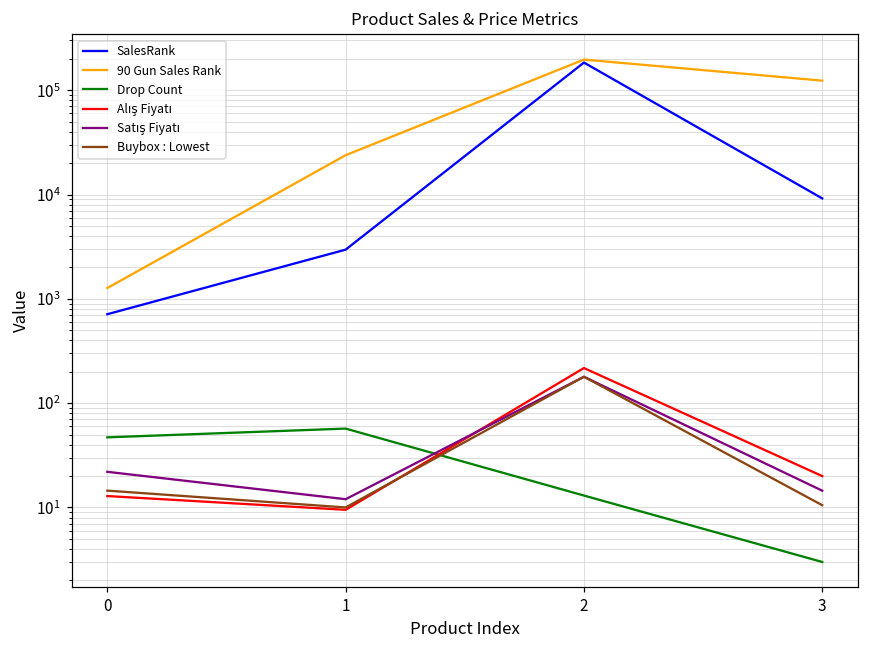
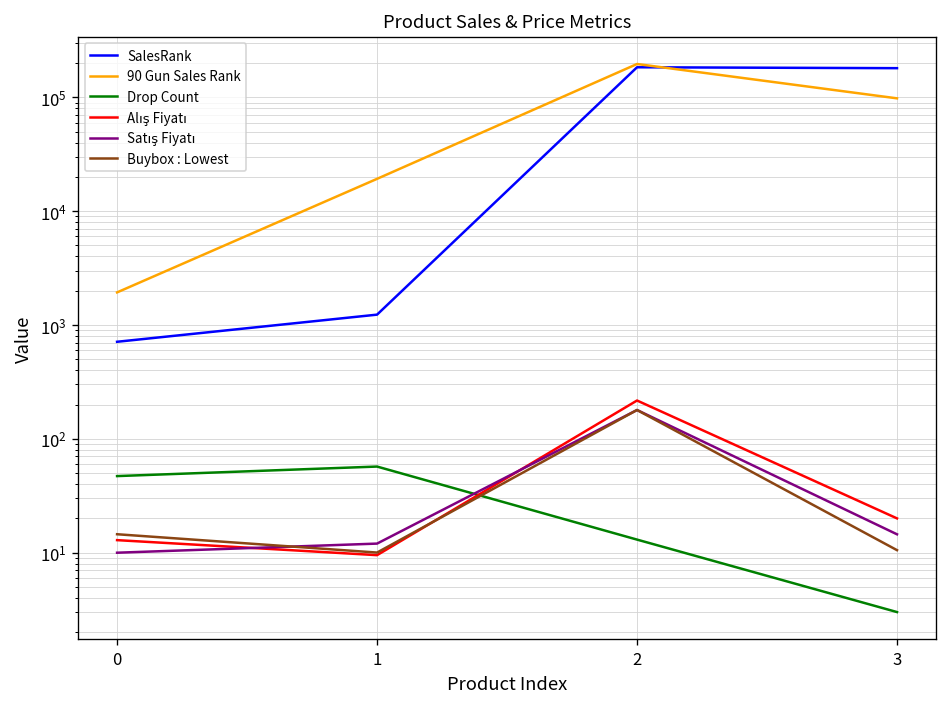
  {
    "SalesRank": {
      "0": 700,
-     "1": 3000,
+     "1": 1200,
      "2": 180000,
-     "3": 9000
+     "3": 180000
    },
    "90 Gun Sales Rank": {
-     "0": 1300,
-     "1": 24000,
+     "0": 1900,
+     "1": 19000,
      "2": 200000,
-     "3": 120000
+     "3": 100000
    },
    "Drop Count": {
      "0": 50,
      "1": 60,
      "2": 13,
      "3": 3
    },
    "Alış Fiyatı": {
      "0": 13,
      "2": 220,
      "3": 20
    },
    "Satış Fiyatı": {
-     "0": 22,
+     "0": 10,
      "1": 12,
      "3": 14
    },
    "Buybox : Lowest": {
      "0": 14,
      "3": 11
    }
  }
